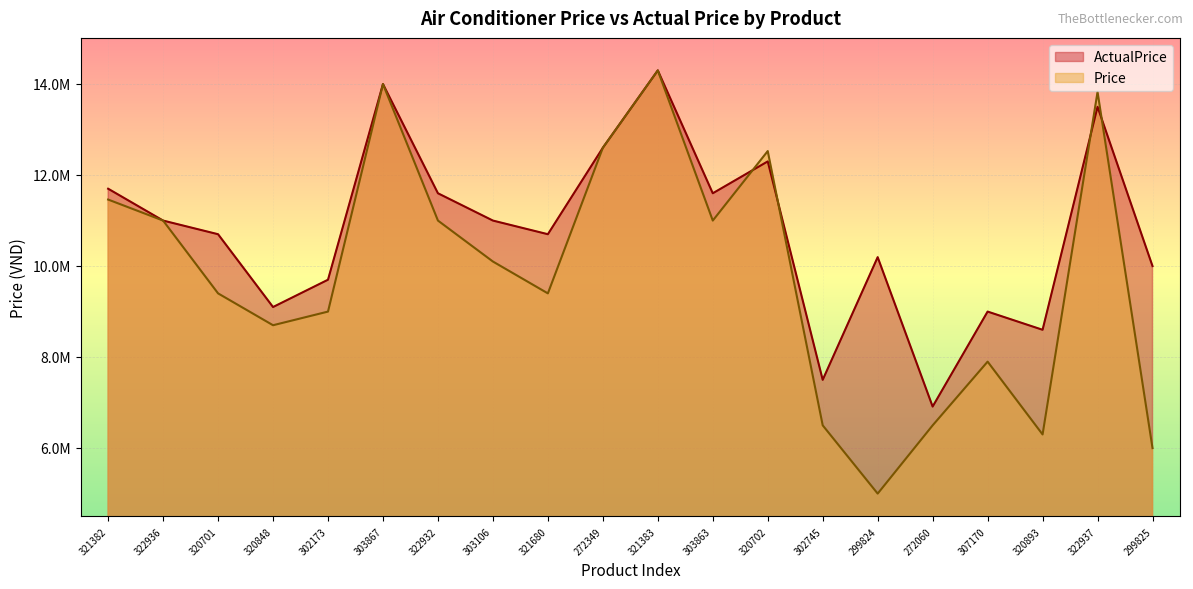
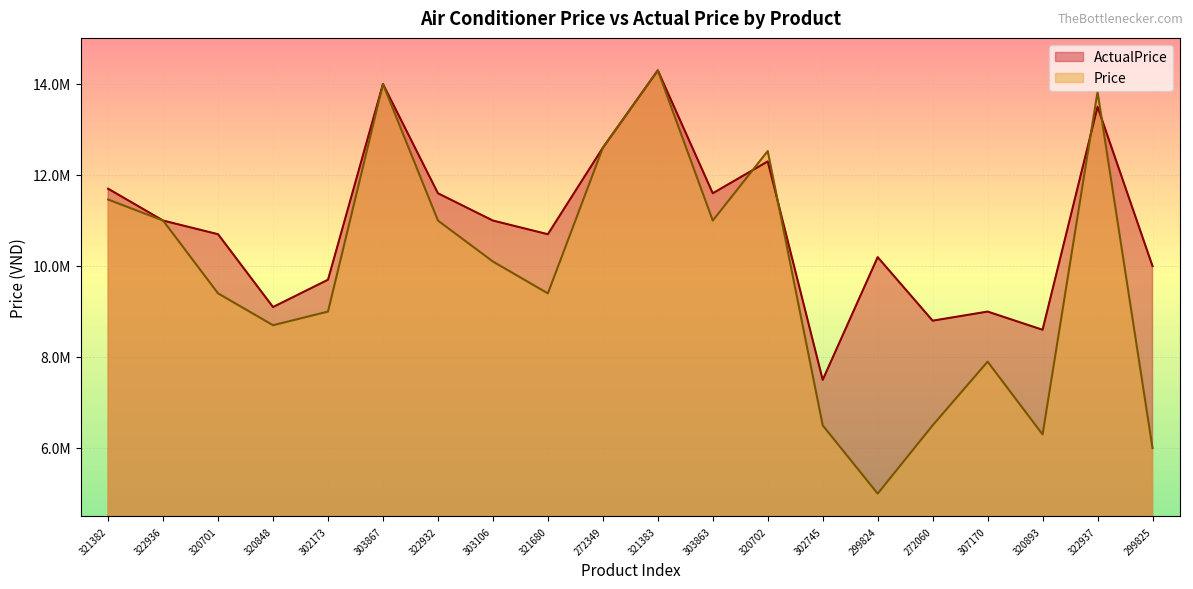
  {
    "ActualPrice": {
      "321382": 11700000,
      "320701": 10700000,
      "320848": 9100000,
      "302173": 9700000,
      "322932": 11600000,
      "303106": 11000000,
      "321680": 10700000,
      "303863": 11600000,
      "320702": 12300000,
      "302745": 7500000,
      "299824": 10200000,
-     "272060": 6900000,
+     "272060": 8800000,
      "307170": 9000000,
      "320893": 8600000,
      "322937": 13500000,
      "299825": 10000000
    },
    "Price": {
      "321382": 11500000,
      "320701": 9400000,
      "320848": 8700000,
      "302173": 9000000,
      "322932": 11000000,
      "303106": 10100000,
      "321680": 9400000,
      "303863": 11000000,
      "320702": 12500000,
      "302745": 6500000,
      "299824": 5000000,
      "272060": 6500000,
      "307170": 7900000,
      "320893": 6300000,
      "322937": 13800000,
      "299825": 6000000
    }
  }
